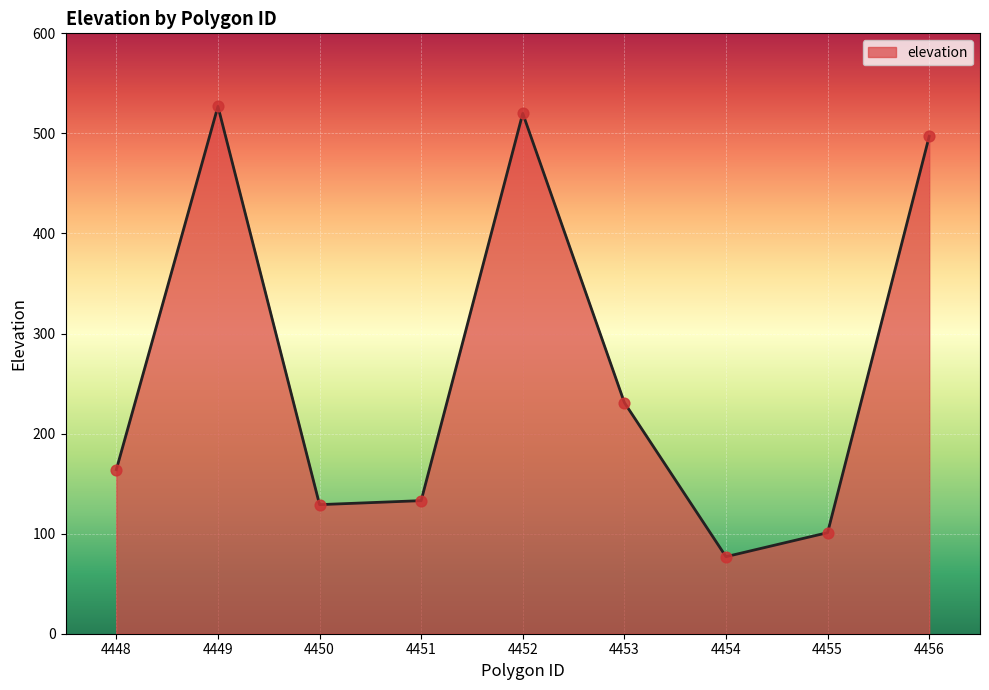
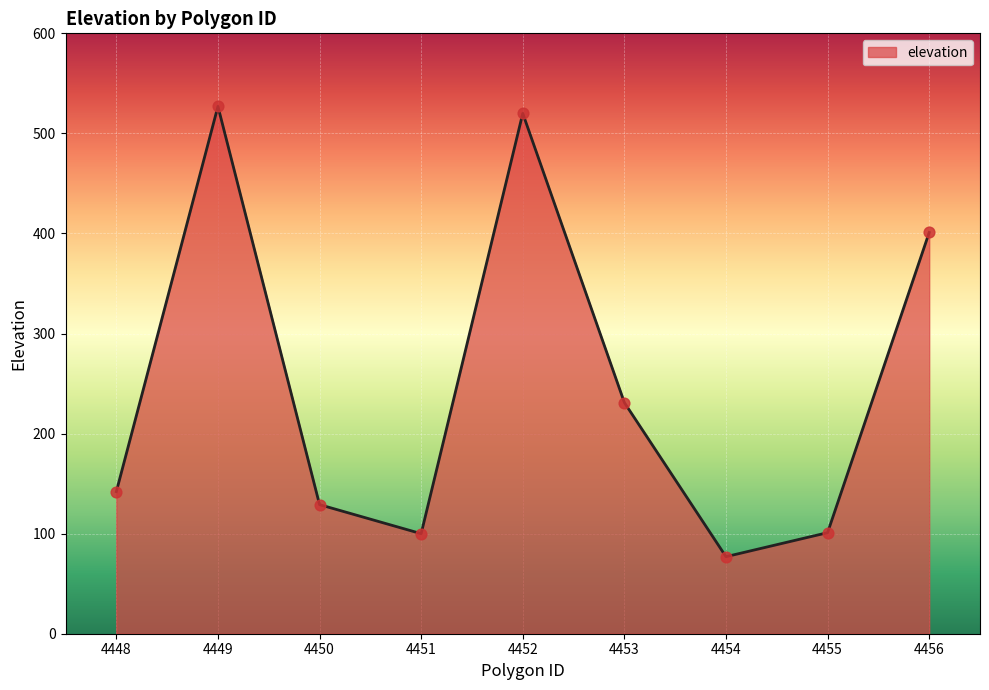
  {
-   "4448": 164,
+   "4448": 142,
    "4449": 527,
    "4450": 129,
-   "4451": 133,
+   "4451": 100,
    "4452": 520,
    "4453": 231,
    "4454": 77,
    "4455": 101,
-   "4456": 497
+   "4456": 401
  }
